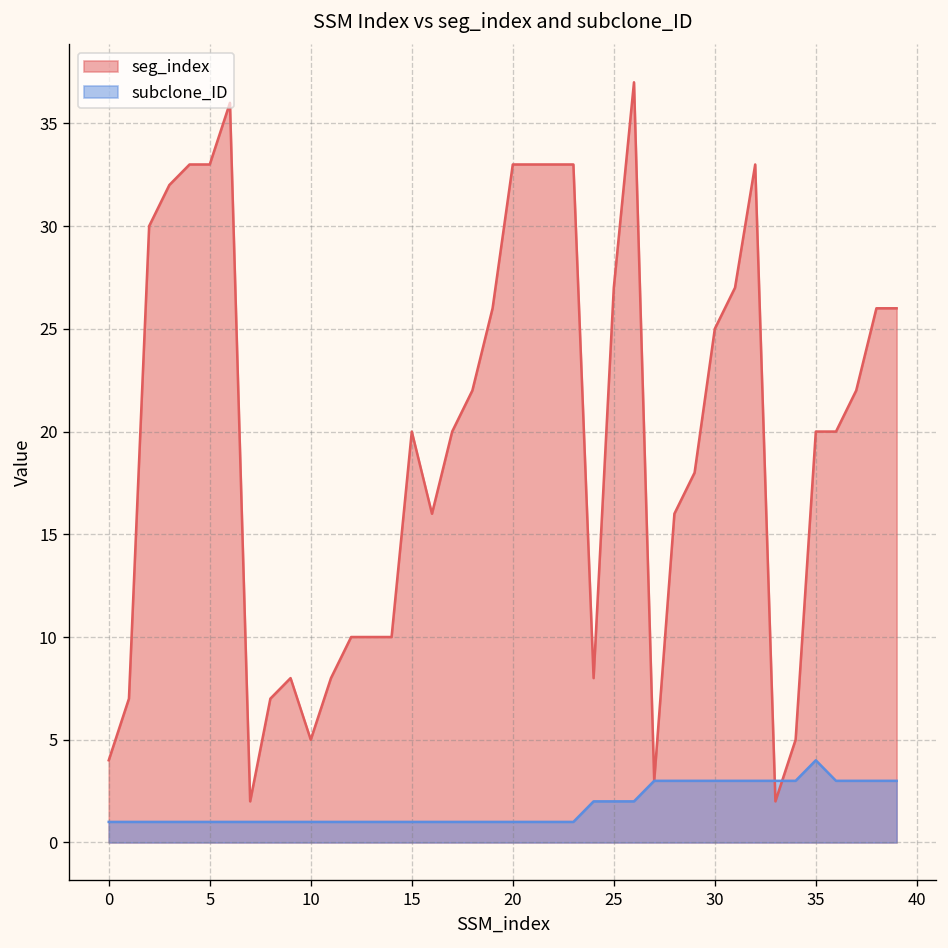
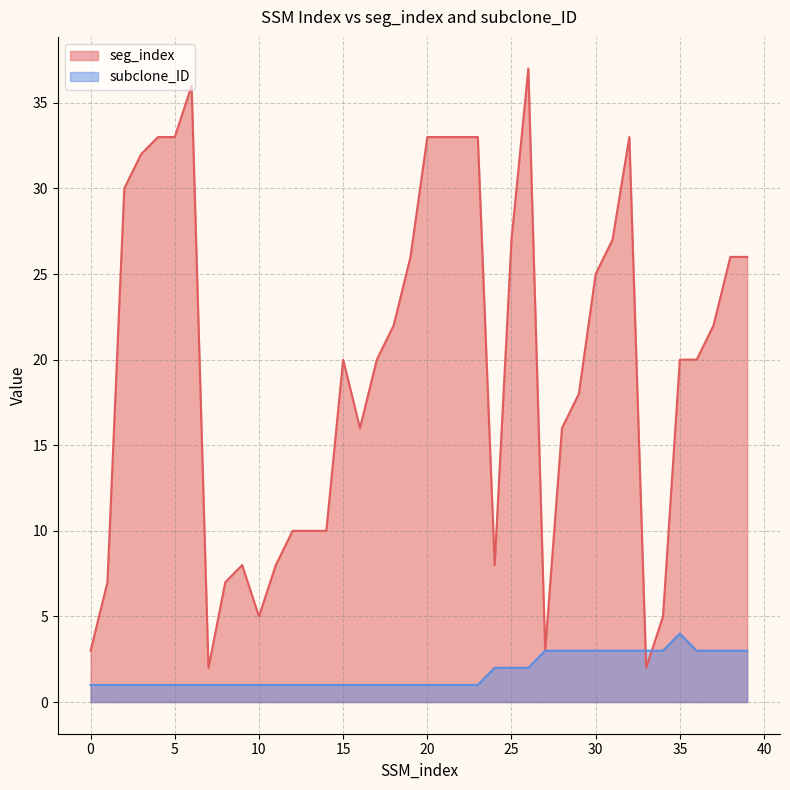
  {
    "seg_index": {
-     "0": 4,
+     "0": 3,
      "5": 33,
      "10": 5,
      "15": 20,
      "20": 33,
      "25": 27,
      "30": 25,
      "35": 20
    },
    "subclone_ID": {
      "0": 1,
      "5": 1,
      "10": 1,
      "15": 1,
      "20": 1,
      "25": 2,
      "30": 3,
      "35": 4
    }
  }
